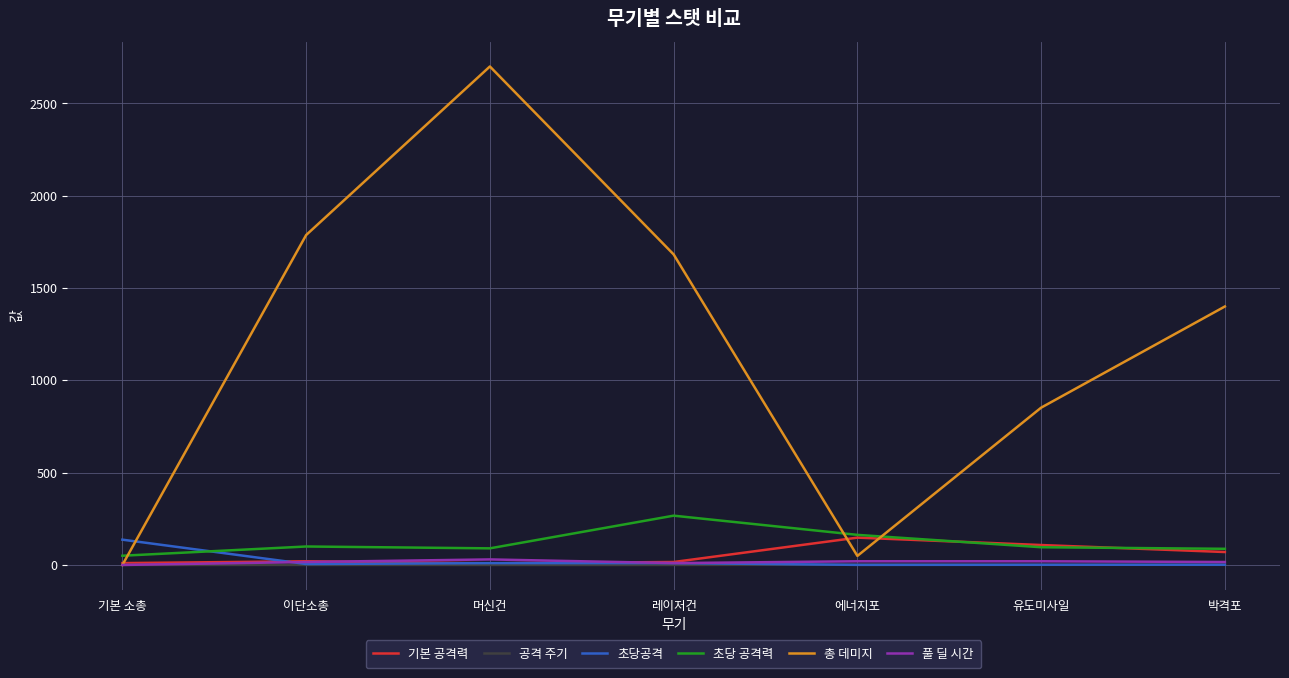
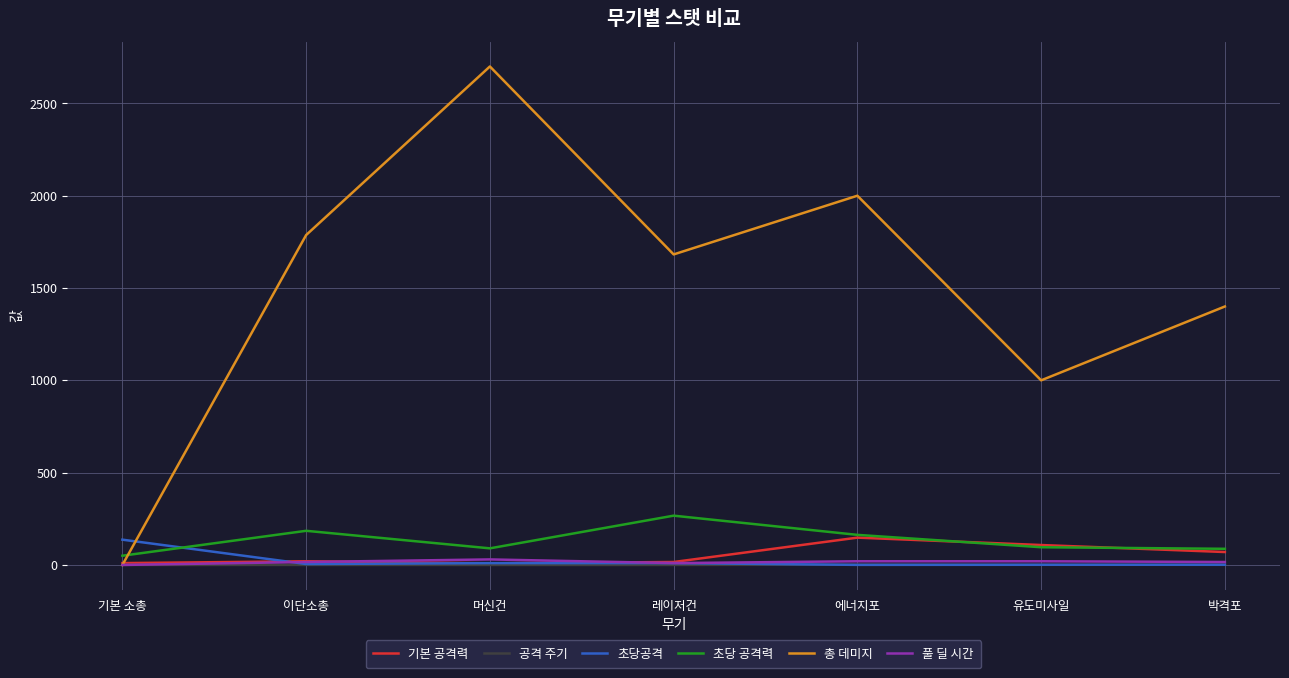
  {
    "기본 공격력": {
      "에너지포": 150,
      "박격포": 70
    },
    "초당공격": {
      "기본 소총": 140
    },
    "초당 공격력": {
      "기본 소총": 50,
-     "이단소총": 100,
+     "이단소총": 190,
      "머신건": 90,
      "레이저건": 270,
      "에너지포": 160,
      "박격포": 90
    },
    "총 데미지": {
      "이단소총": 1790,
      "머신건": 2700,
      "레이저건": 1680,
-     "에너지포": 50,
-     "유도미사일": 850,
+     "에너지포": 2000,
+     "유도미사일": 1000,
      "박격포": 1400
    },
    "풀 딜 시간": {
      "머신건": 30,
      "에너지포": 20,
      "유도미사일": 20,
      "박격포": 20
    }
  }
